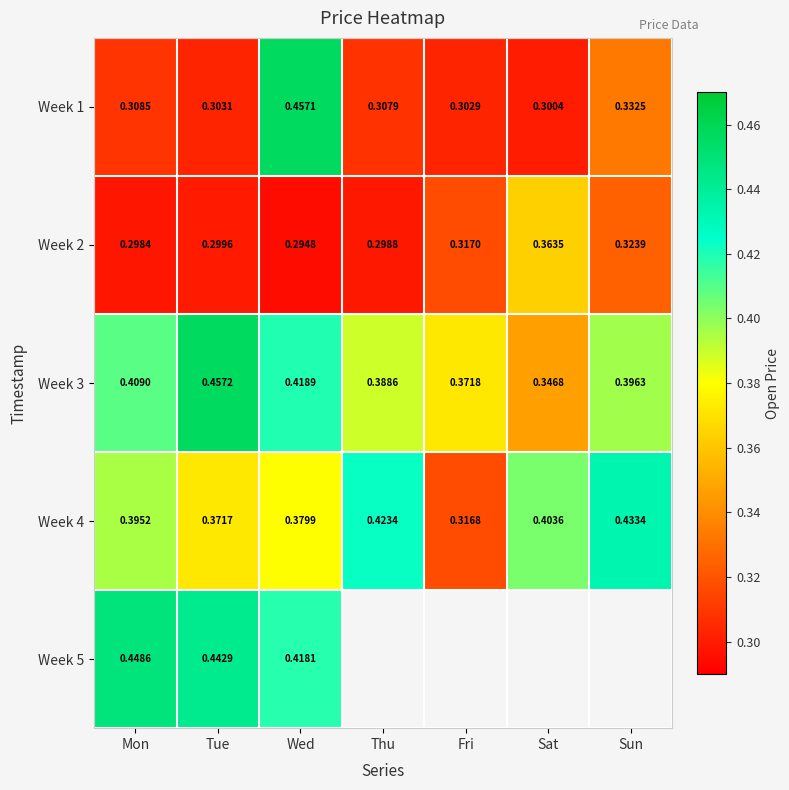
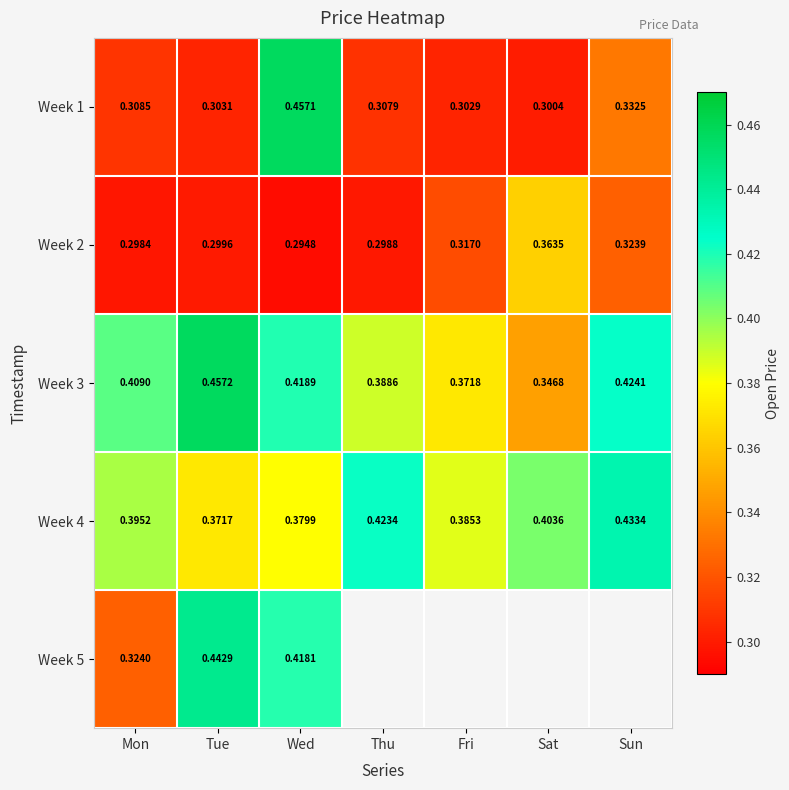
  {
    "Week 1": {
      "Mon": 0.3085,
      "Tue": 0.3031,
      "Wed": 0.4571,
      "Thu": 0.3079,
      "Fri": 0.3029,
      "Sat": 0.3004,
      "Sun": 0.3325
    },
    "Week 2": {
      "Mon": 0.2984,
      "Tue": 0.2996,
      "Wed": 0.2948,
      "Thu": 0.2988,
      "Fri": 0.3170,
      "Sat": 0.3635,
      "Sun": 0.3239
    },
    "Week 3": {
      "Mon": 0.4090,
      "Tue": 0.4572,
      "Wed": 0.4189,
      "Thu": 0.3886,
      "Fri": 0.3718,
      "Sat": 0.3468,
-     "Sun": 0.3963
+     "Sun": 0.4241
    },
    "Week 4": {
      "Mon": 0.3952,
      "Tue": 0.3717,
      "Wed": 0.3799,
      "Thu": 0.4234,
-     "Fri": 0.3168,
+     "Fri": 0.3853,
      "Sat": 0.4036,
      "Sun": 0.4334
    },
    "Week 5": {
-     "Mon": 0.4486,
+     "Mon": 0.3240,
      "Tue": 0.4429,
      "Wed": 0.4181
    }
  }
